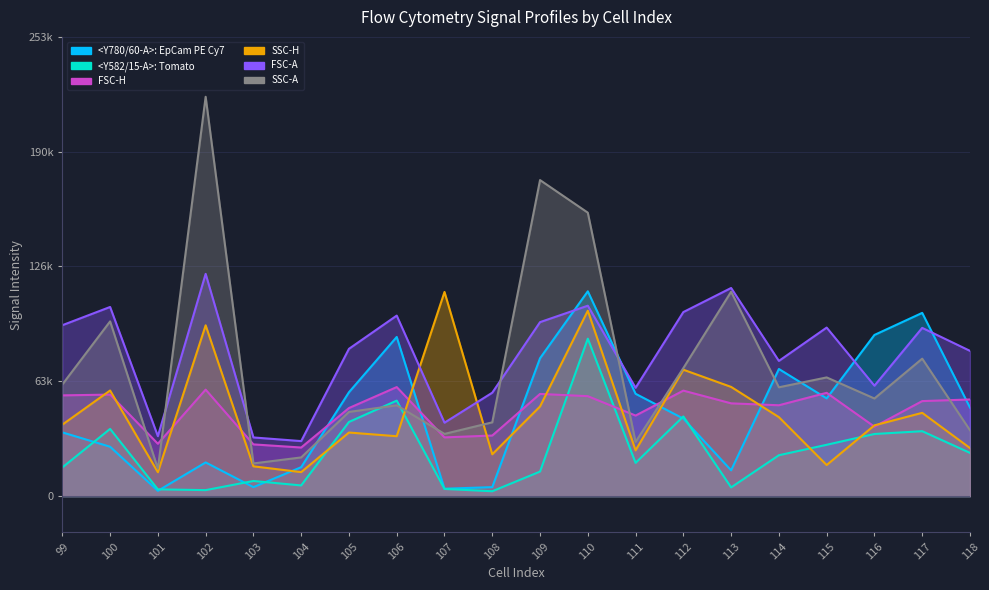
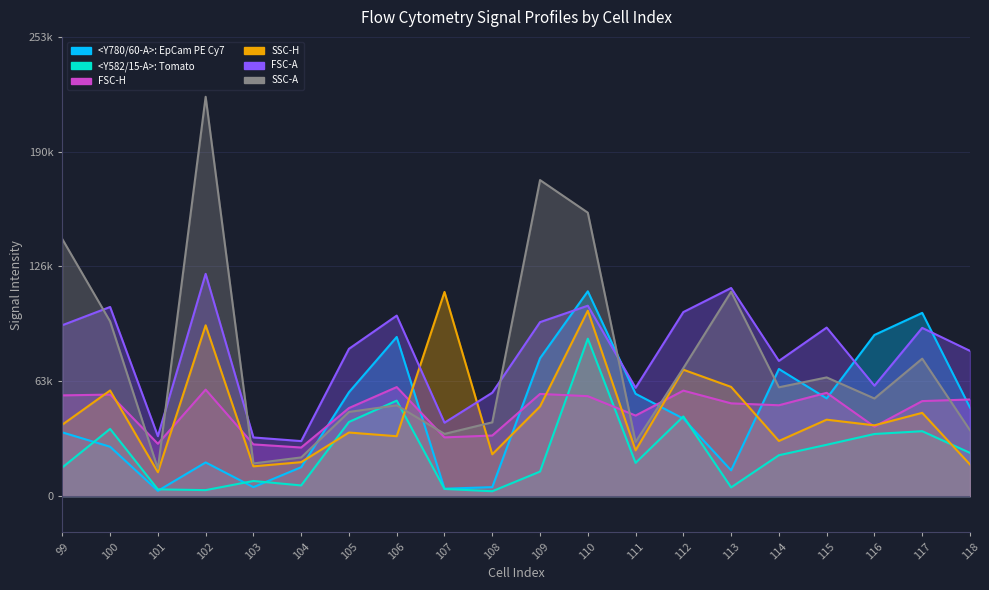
  {
    "SSC-H": {
      "99": 39000,
      "100": 58000,
      "101": 13000,
      "102": 94000,
      "103": 16000,
-     "104": 13000,
+     "104": 19000,
      "105": 35000,
      "106": 33000,
      "107": 113000,
      "108": 23000,
      "109": 50000,
      "110": 102000,
      "111": 25000,
      "113": 60000,
-     "114": 44000,
-     "115": 17000,
+     "114": 30000,
+     "115": 42000,
      "117": 46000,
-     "118": 27000
+     "118": 17000
    },
    "SSC-A": {
-     "99": 62000,
+     "99": 142000,
      "100": 97000,
      "101": 15000,
      "102": 221000,
      "103": 18000,
      "104": 21000,
      "105": 47000,
      "106": 50000,
      "107": 34000,
      "108": 41000,
      "109": 175000,
      "110": 157000,
      "111": 30000,
      "113": 113000,
      "114": 60000,
      "115": 66000,
      "116": 54000,
      "117": 76000,
      "118": 36000
    }
  }
